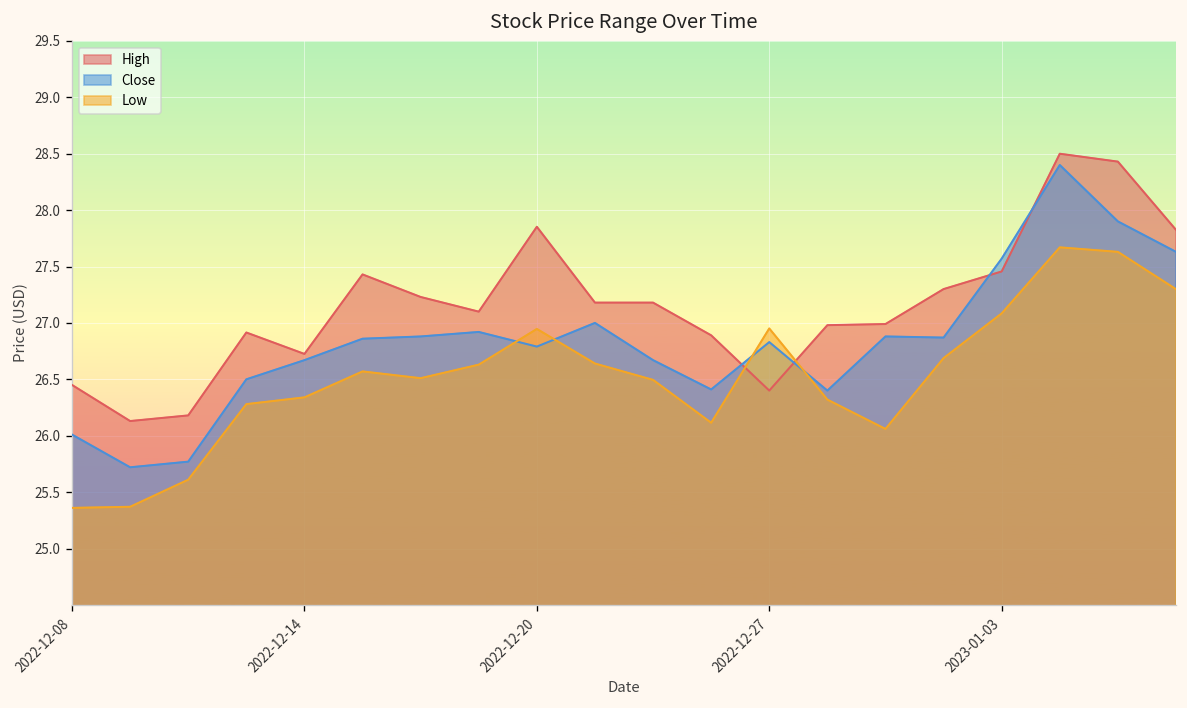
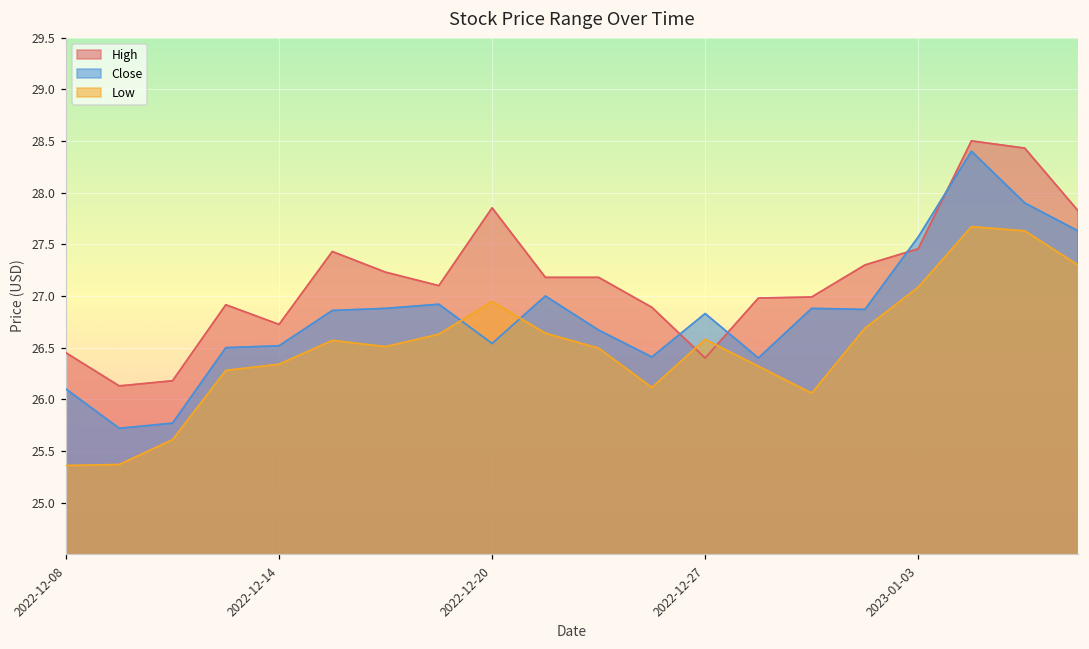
  {
    "High": {
      "2022-12-08": 26.5,
      "2022-12-14": 26.7,
      "2022-12-20": 27.9,
      "2022-12-27": 26.4,
      "2023-01-03": 27.5
    },
    "Close": {
-     "2022-12-08": 26.0,
-     "2022-12-14": 26.7,
-     "2022-12-20": 26.8,
+     "2022-12-08": 26.1,
+     "2022-12-14": 26.5,
+     "2022-12-20": 26.5,
      "2022-12-27": 26.8,
      "2023-01-03": 27.6
    },
    "Low": {
      "2022-12-08": 25.4,
      "2022-12-14": 26.3,
      "2022-12-20": 26.9,
-     "2022-12-27": 27.0,
+     "2022-12-27": 26.6,
      "2023-01-03": 27.1
    }
  }
